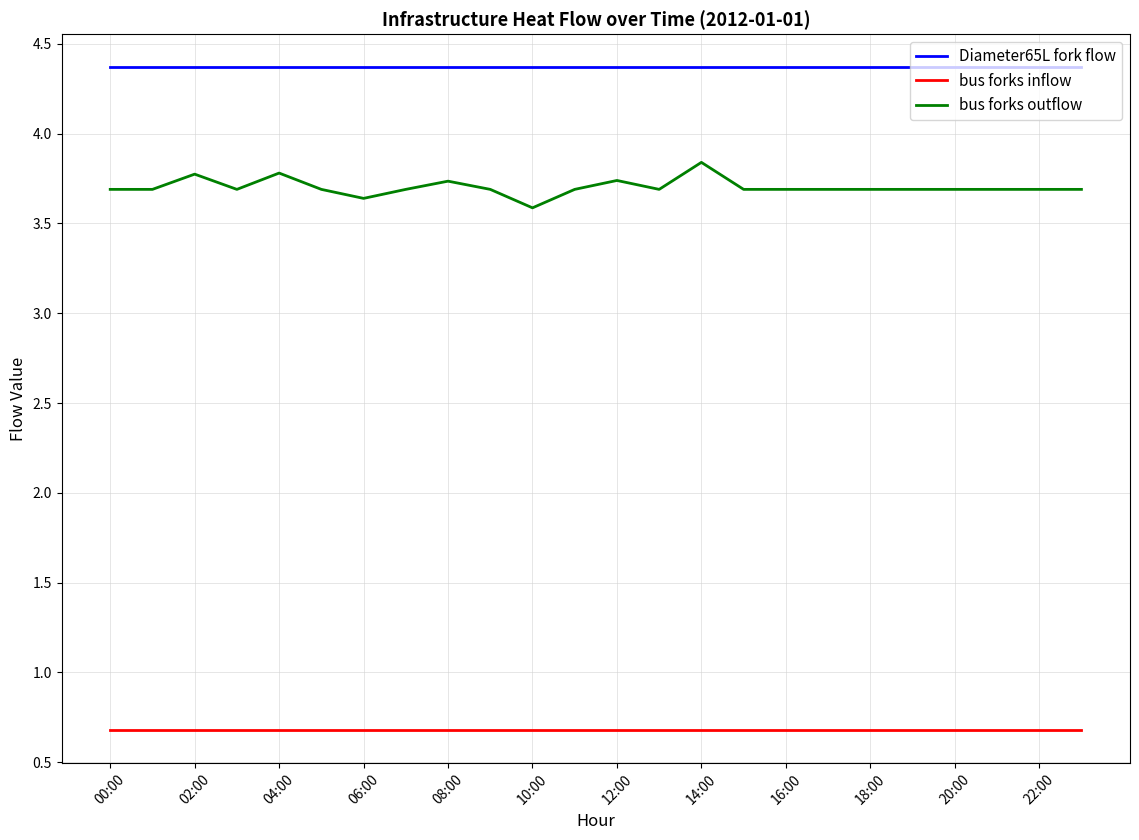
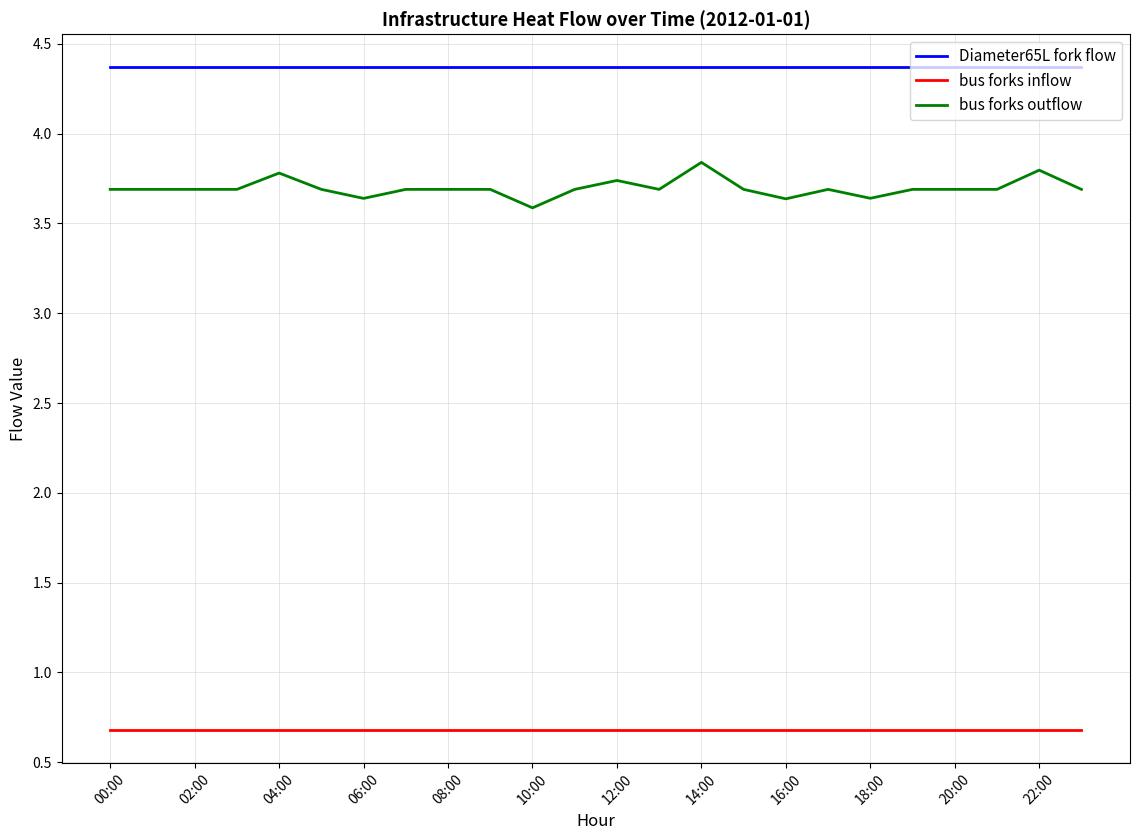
  {
    "Diameter65L fork flow": {
      "00:00": 4.37,
      "02:00": 4.37,
      "04:00": 4.37,
      "06:00": 4.37,
      "08:00": 4.37,
      "10:00": 4.37,
      "12:00": 4.37,
      "14:00": 4.37,
      "16:00": 4.37,
      "18:00": 4.37
    },
    "bus forks inflow": {
      "00:00": 0.68,
      "02:00": 0.68,
      "04:00": 0.68,
      "06:00": 0.68,
      "08:00": 0.68,
      "10:00": 0.68,
      "12:00": 0.68,
      "14:00": 0.68,
      "16:00": 0.68,
      "18:00": 0.68,
      "20:00": 0.68,
      "22:00": 0.68
    },
    "bus forks outflow": {
      "00:00": 3.69,
-     "02:00": 3.77,
+     "02:00": 3.69,
      "04:00": 3.78,
      "06:00": 3.64,
-     "08:00": 3.73,
+     "08:00": 3.69,
      "10:00": 3.59,
      "12:00": 3.74,
      "14:00": 3.84,
-     "16:00": 3.69,
-     "18:00": 3.69,
+     "16:00": 3.64,
+     "18:00": 3.64,
      "20:00": 3.69,
-     "22:00": 3.69
+     "22:00": 3.80
    }
  }
